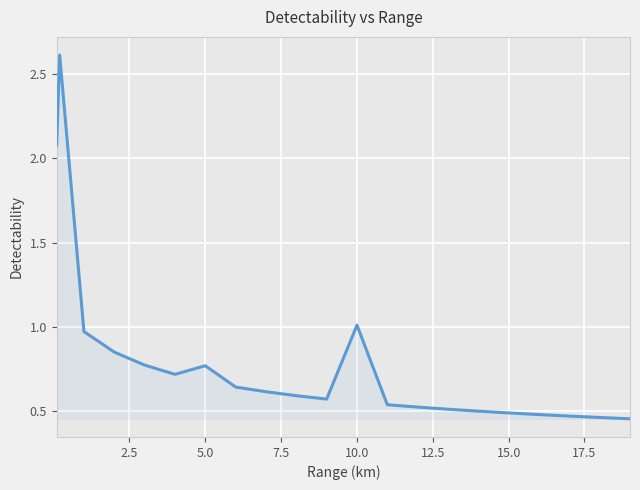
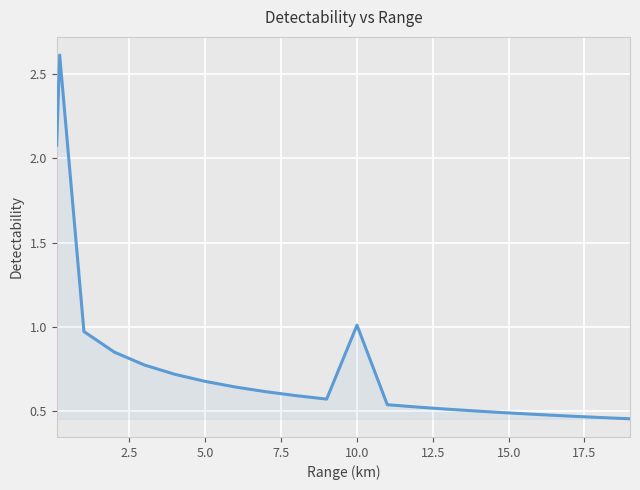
  {
-   "5.0": 0.77,
+   "5.0": 0.68,
    "10.0": 1.01,
    "15.0": 0.49
  }
